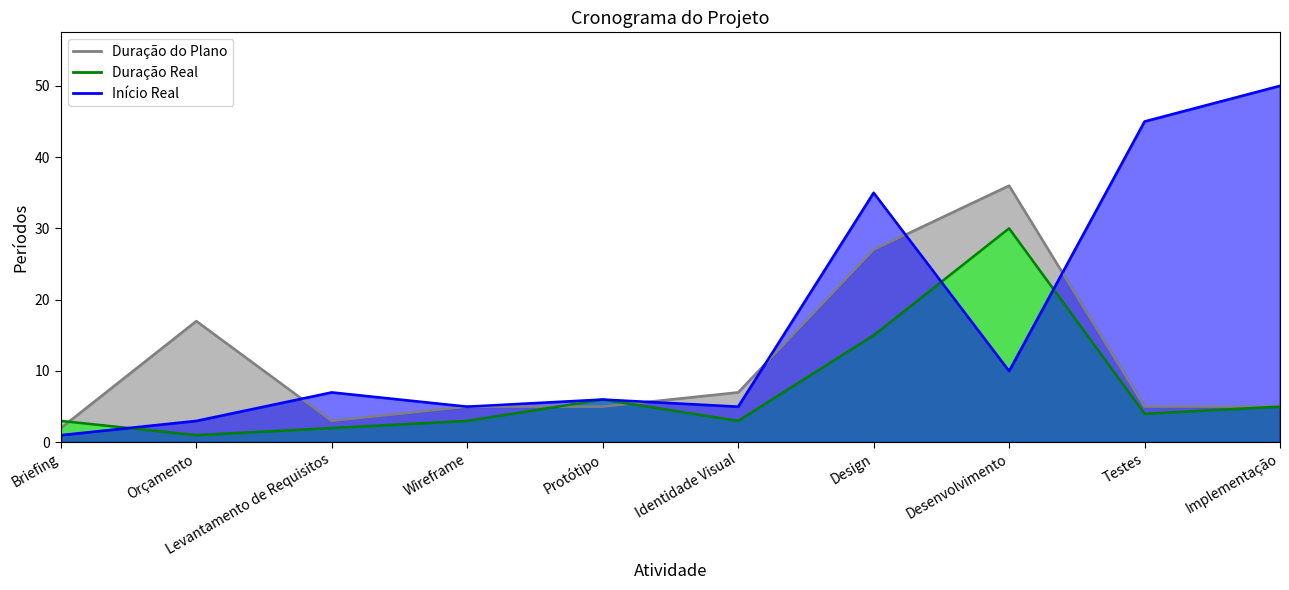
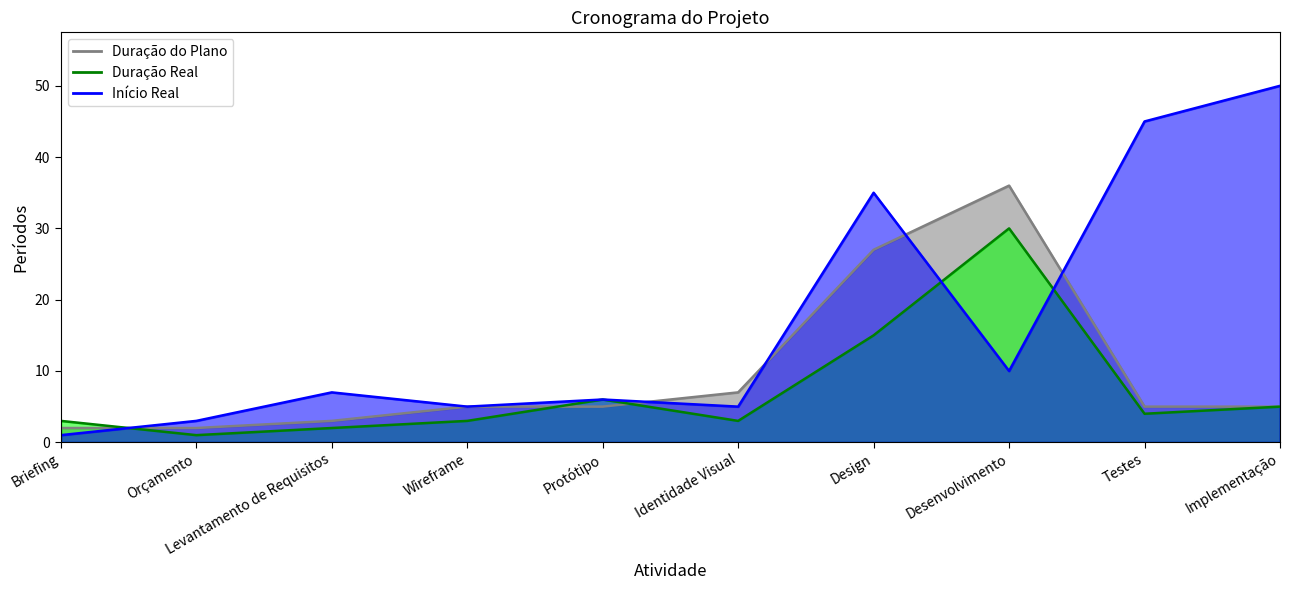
  {
    "Duração do Plano": {
      "Briefing": 2,
-     "Orçamento": 17,
+     "Orçamento": 2,
      "Levantamento de Requisitos": 3,
      "Protótipo": 5,
      "Identidade Visual": 7,
      "Design": 27,
      "Desenvolvimento": 36,
      "Testes": 5
    },
    "Início Real": {
      "Briefing": 1,
      "Orçamento": 3,
      "Levantamento de Requisitos": 7,
      "Identidade Visual": 5,
      "Design": 35,
      "Desenvolvimento": 10,
      "Testes": 45,
      "Implementação": 50
    }
  }
